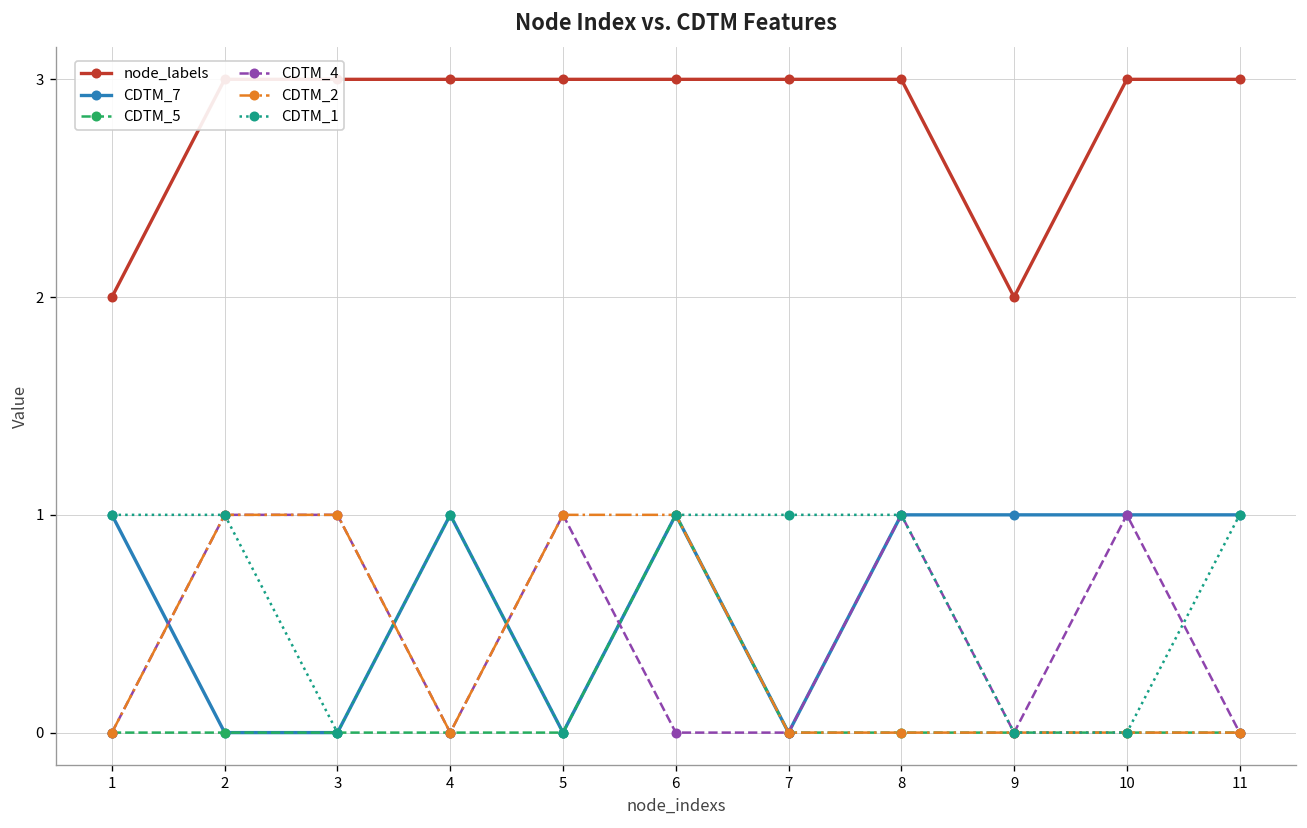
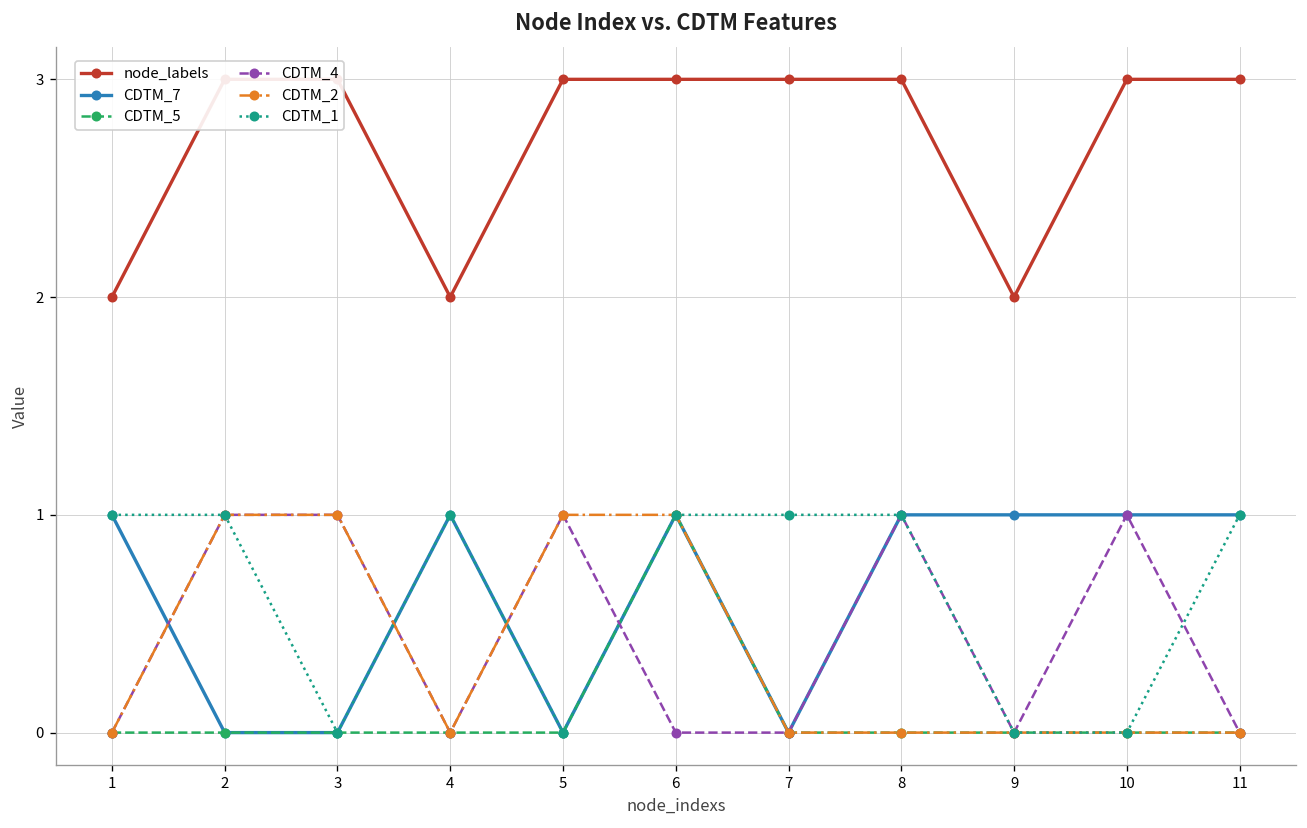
  {
    "node_labels": {
      "1": 2,
-     "4": 3,
+     "4": 2,
      "5": 3,
      "6": 3,
      "7": 3,
      "8": 3,
      "9": 2,
      "10": 3,
      "11": 3
    },
    "CDTM_7": {
      "9": 1
    },
    "CDTM_4": {
      "6": 0
    }
  }
